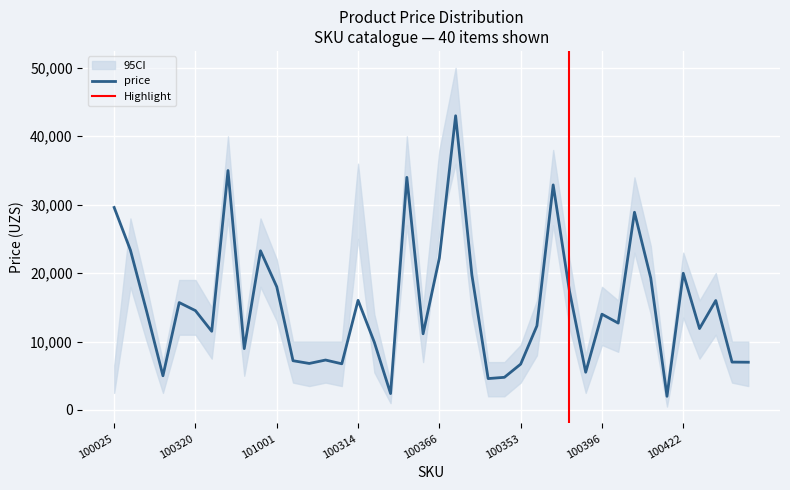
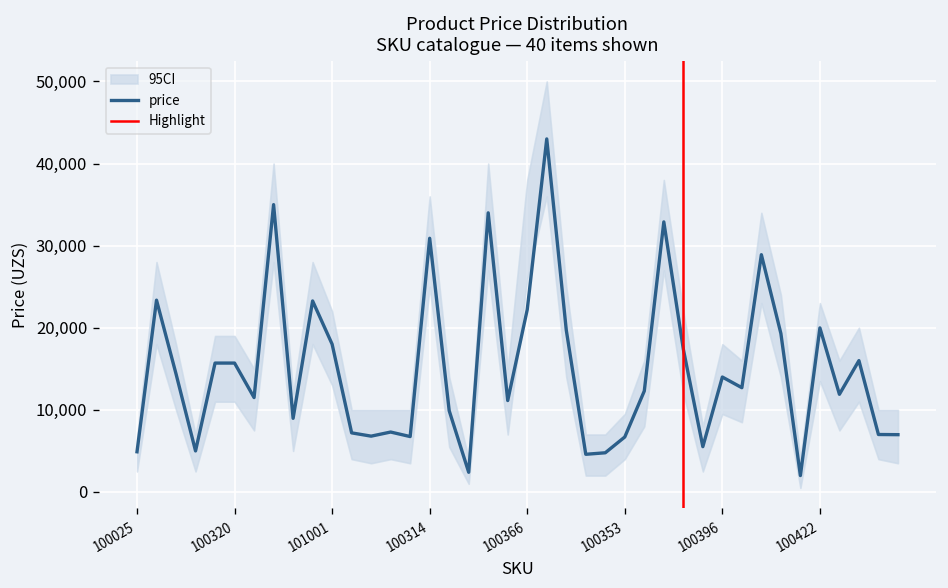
  {
    "price": {
-     "100025": "30,000",
-     "100320": "15,000",
+     "100025": "5,000",
+     "100320": "16,000",
      "101001": "18,000",
-     "100314": "16,000",
+     "100314": "31,000",
      "100366": "22,000",
      "100353": "7,000",
      "100396": "14,000",
      "100422": "20,000"
    }
  }
